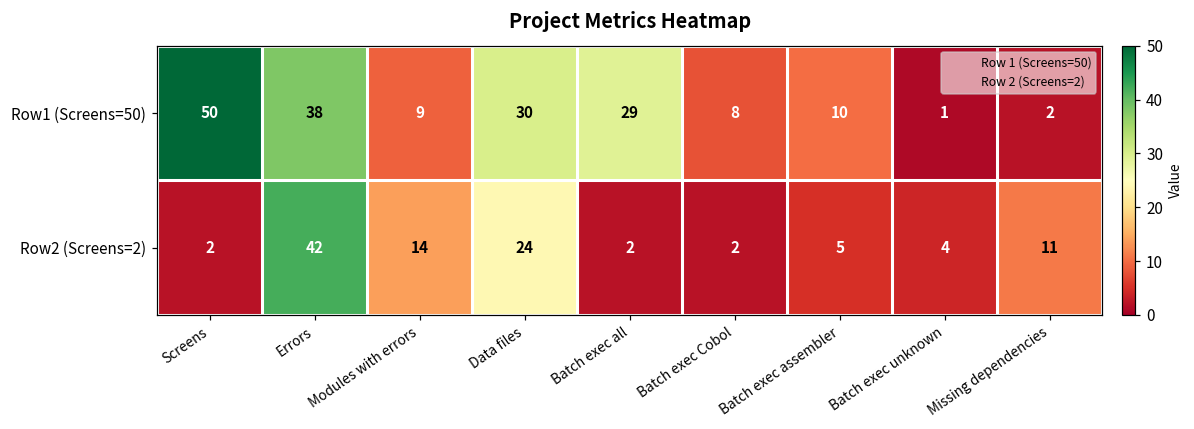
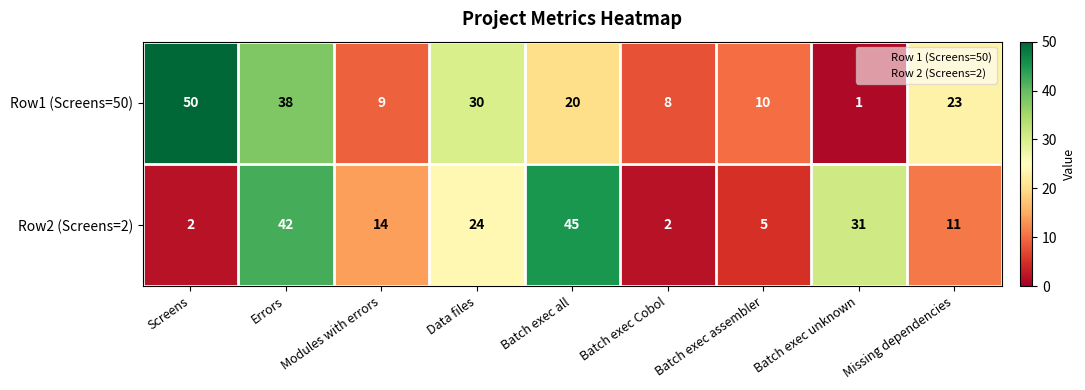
  {
    "Row1 (Screens=50)": {
      "Screens": 50,
      "Errors": 38,
      "Modules with errors": 9,
      "Data files": 30,
-     "Batch exec all": 29,
+     "Batch exec all": 20,
      "Batch exec Cobol": 8,
      "Batch exec assembler": 10,
      "Batch exec unknown": 1,
-     "Missing dependencies": 2
+     "Missing dependencies": 23
    },
    "Row2 (Screens=2)": {
      "Screens": 2,
      "Errors": 42,
      "Modules with errors": 14,
      "Data files": 24,
-     "Batch exec all": 2,
+     "Batch exec all": 45,
      "Batch exec Cobol": 2,
      "Batch exec assembler": 5,
-     "Batch exec unknown": 4,
+     "Batch exec unknown": 31,
      "Missing dependencies": 11
    }
  }
